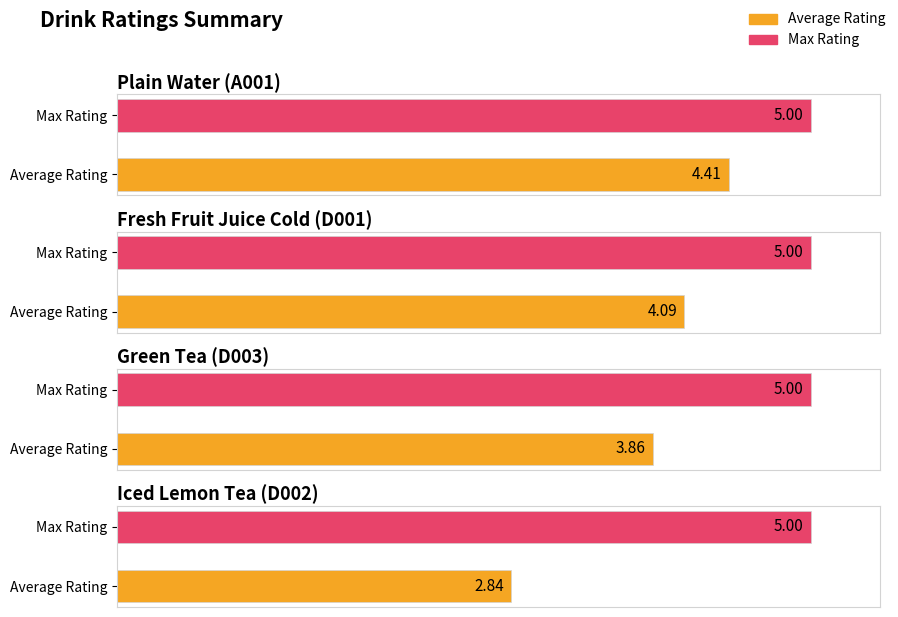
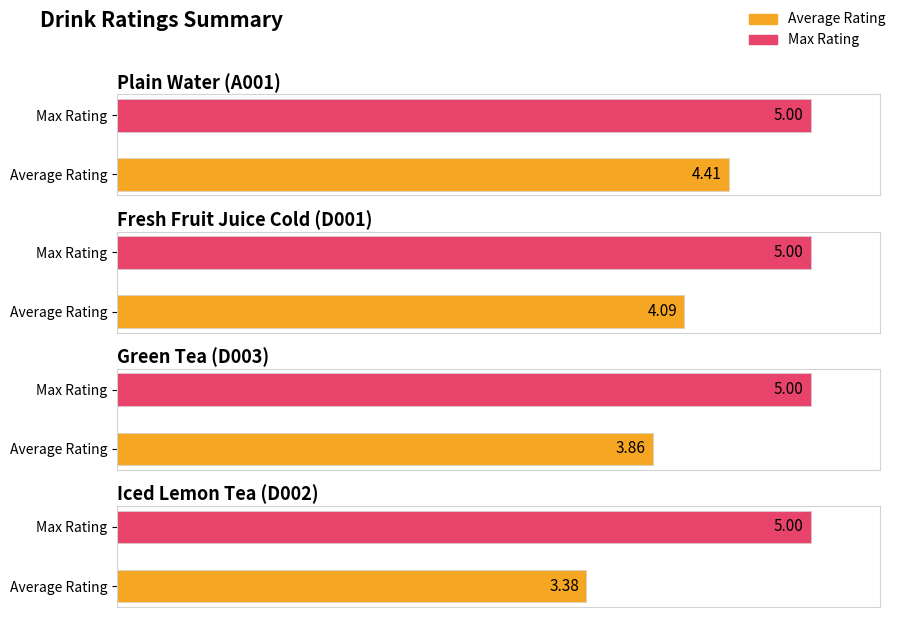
  {
    "Plain Water (A001)": {
      "Max Rating": 5.00,
      "Average Rating": 4.41
    },
    "Fresh Fruit Juice Cold (D001)": {
      "Max Rating": 5.00,
      "Average Rating": 4.09
    },
    "Green Tea (D003)": {
      "Max Rating": 5.00,
      "Average Rating": 3.86
    },
    "Iced Lemon Tea (D002)": {
      "Max Rating": 5.00,
-     "Average Rating": 2.84
+     "Average Rating": 3.38
    }
  }
